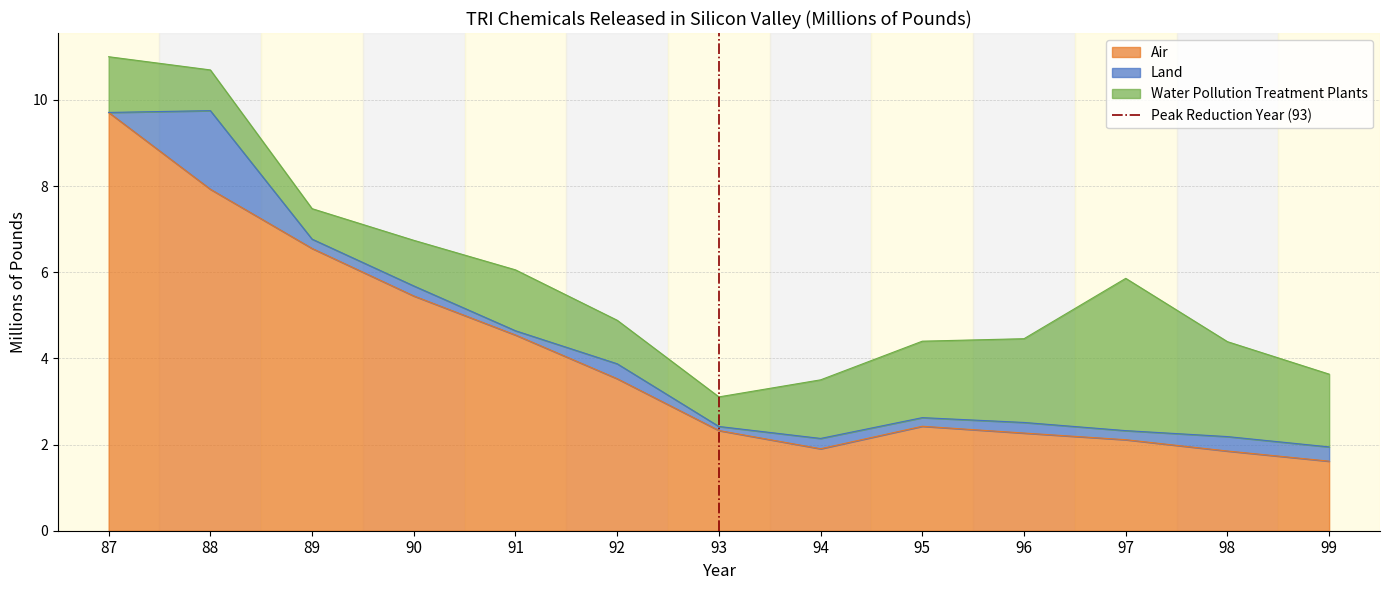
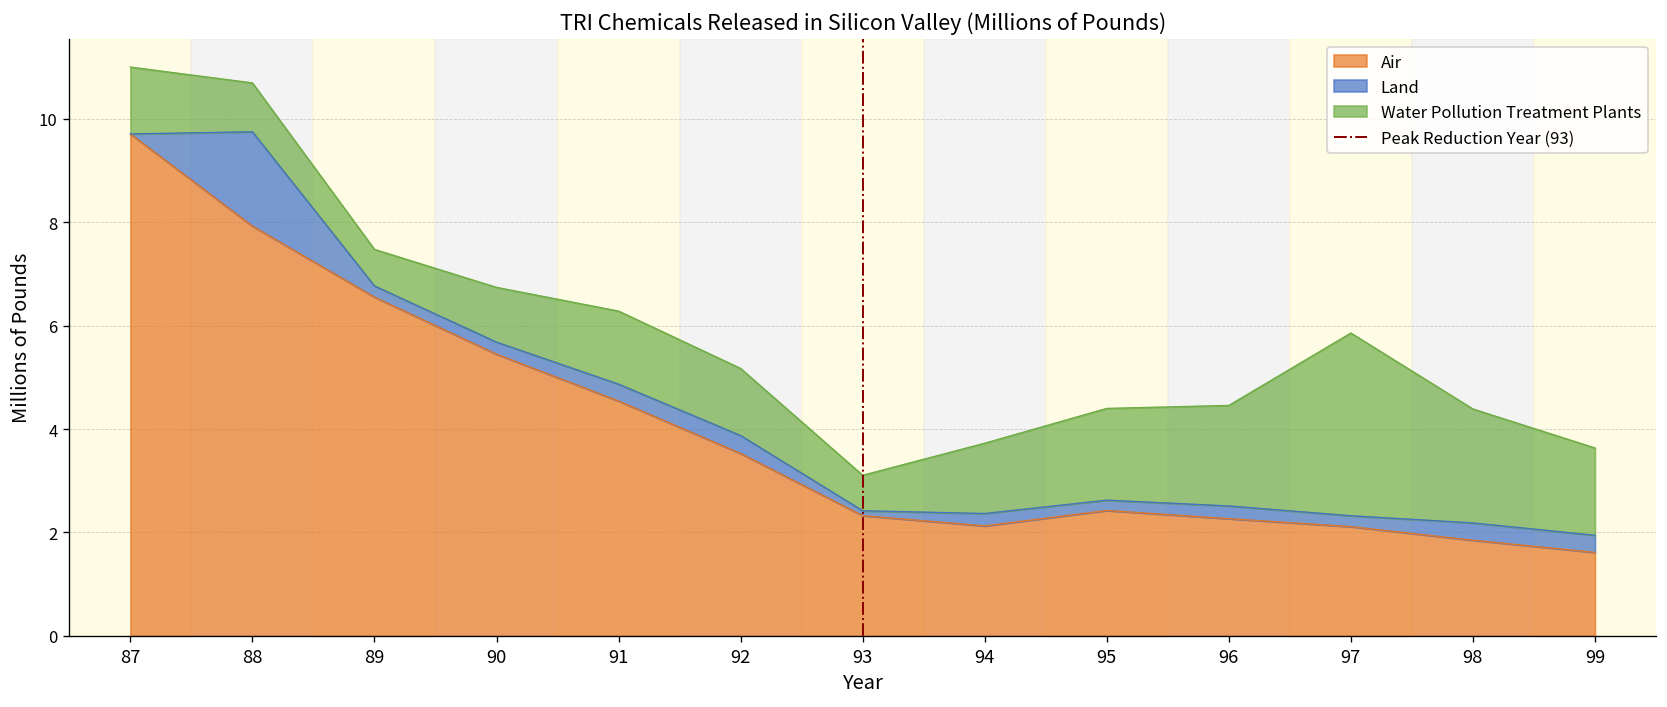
  {
    "Air": {
      "88": 7.9,
      "89": 6.6,
      "90": 5.4,
      "91": 4.5,
      "92": 3.5,
      "93": 2.3,
-     "94": 1.9,
+     "94": 2.1,
      "95": 2.4,
      "96": 2.3,
      "97": 2.1,
      "98": 1.8,
      "99": 1.6
    },
    "Land": {
      "88": 1.8,
      "89": 0.2,
      "90": 0.2,
-     "91": 0.1,
+     "91": 0.3,
      "92": 0.3,
      "93": 0.1,
      "94": 0.2,
      "95": 0.2,
      "96": 0.2,
      "97": 0.2,
      "98": 0.3,
      "99": 0.3
    },
    "Water Pollution Treatment Plants": {
      "87": 1.3,
      "88": 0.9,
      "89": 0.7,
      "90": 1.1,
      "91": 1.4,
-     "92": 1.0,
+     "92": 1.3,
      "93": 0.7,
      "94": 1.4,
      "95": 1.8,
      "96": 1.9,
      "97": 3.5,
      "98": 2.2,
      "99": 1.7
    }
  }
